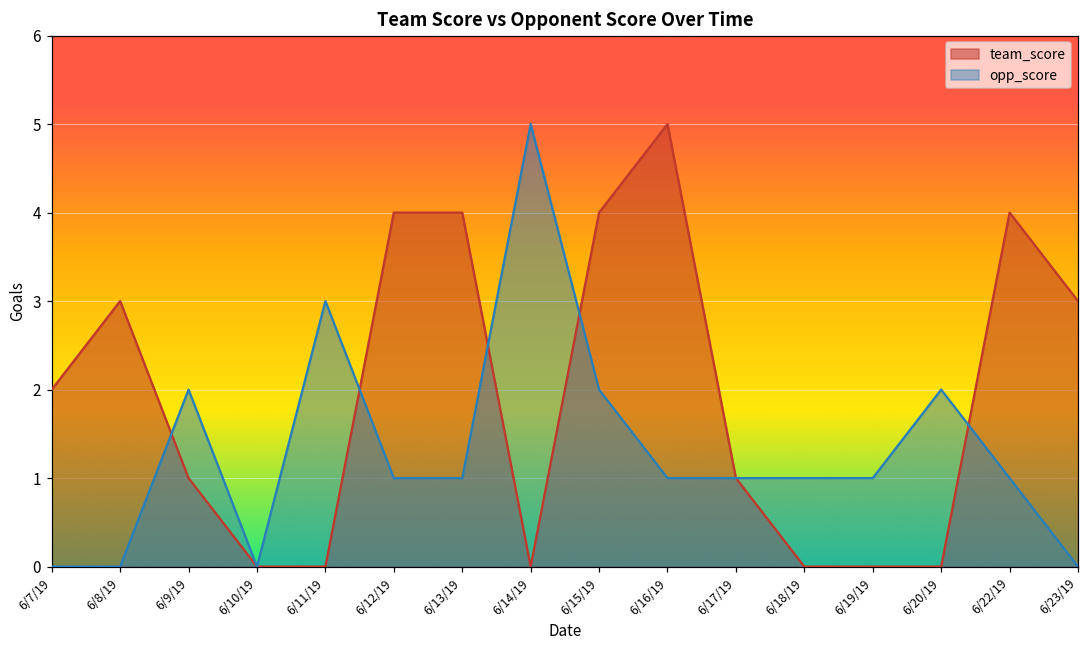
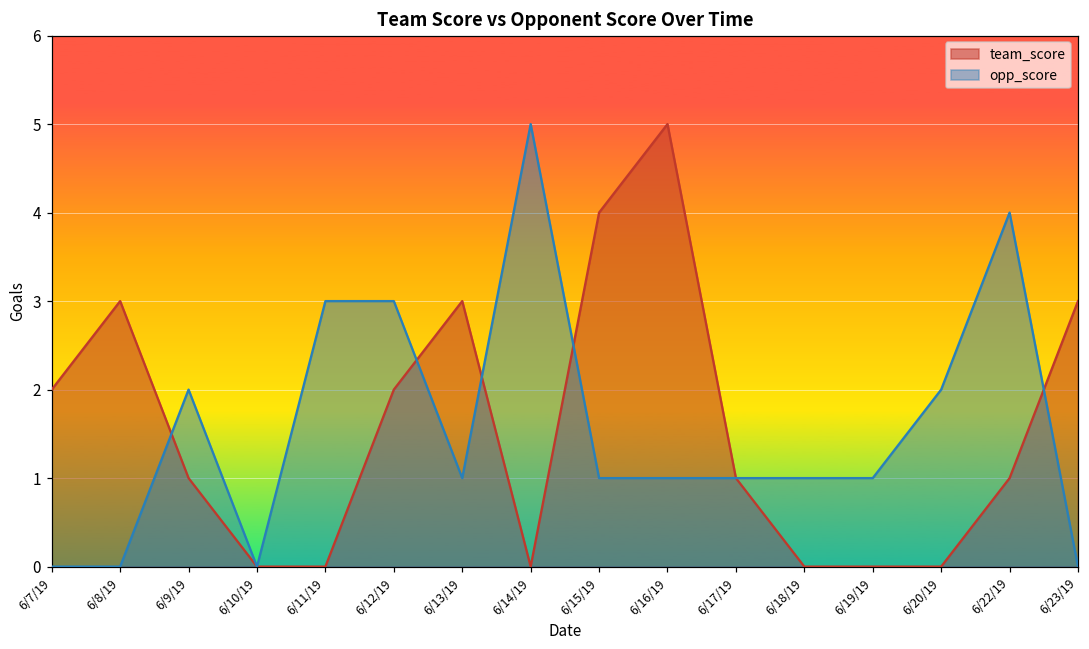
  {
    "team_score": {
      "6/7/19": 2,
      "6/8/19": 3,
      "6/9/19": 1,
      "6/11/19": 0,
-     "6/12/19": 4,
-     "6/13/19": 4,
+     "6/12/19": 2,
+     "6/13/19": 3,
      "6/14/19": 0,
      "6/15/19": 4,
      "6/16/19": 5,
      "6/18/19": 0,
      "6/19/19": 0,
      "6/20/19": 0,
-     "6/22/19": 4,
+     "6/22/19": 1,
      "6/23/19": 3
    },
    "opp_score": {
      "6/7/19": 0,
      "6/8/19": 0,
      "6/9/19": 2,
      "6/11/19": 3,
-     "6/12/19": 1,
+     "6/12/19": 3,
      "6/13/19": 1,
      "6/14/19": 5,
-     "6/15/19": 2,
+     "6/15/19": 1,
      "6/16/19": 1,
      "6/18/19": 1,
      "6/19/19": 1,
      "6/20/19": 2,
-     "6/22/19": 1,
+     "6/22/19": 4,
      "6/23/19": 0
    }
  }
